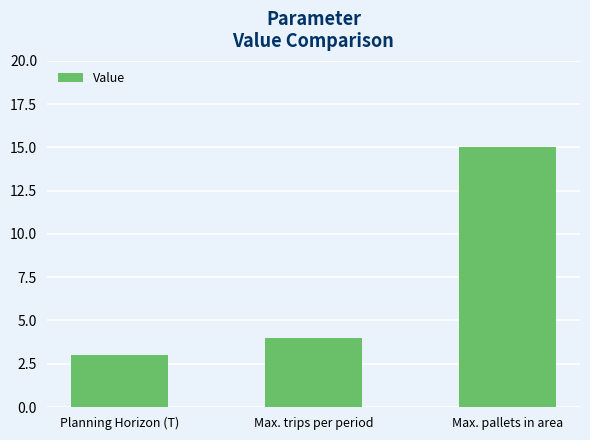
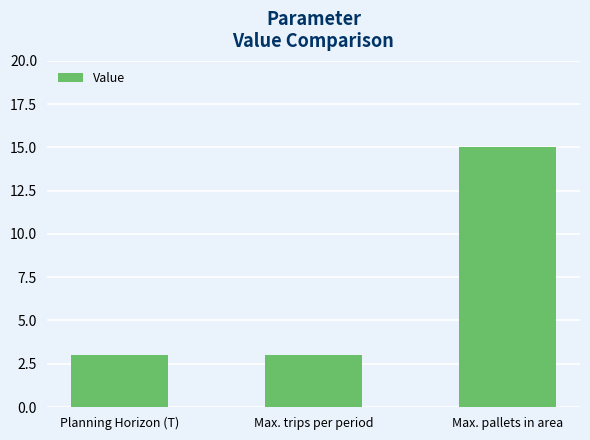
  {
    "Planning Horizon (T)": 3,
-   "Max. trips per period": 4,
+   "Max. trips per period": 3,
    "Max. pallets in area": 15
  }
